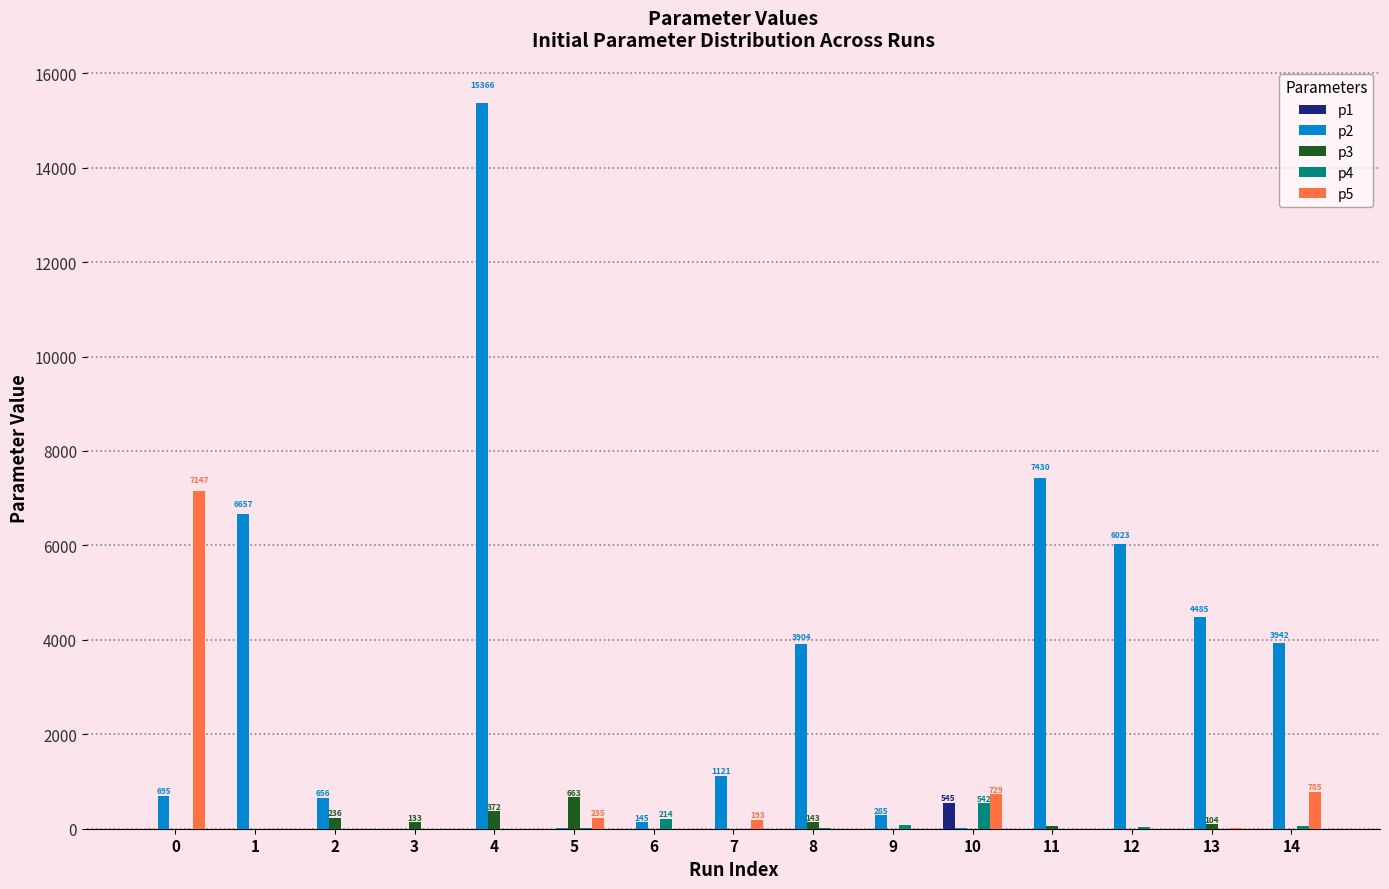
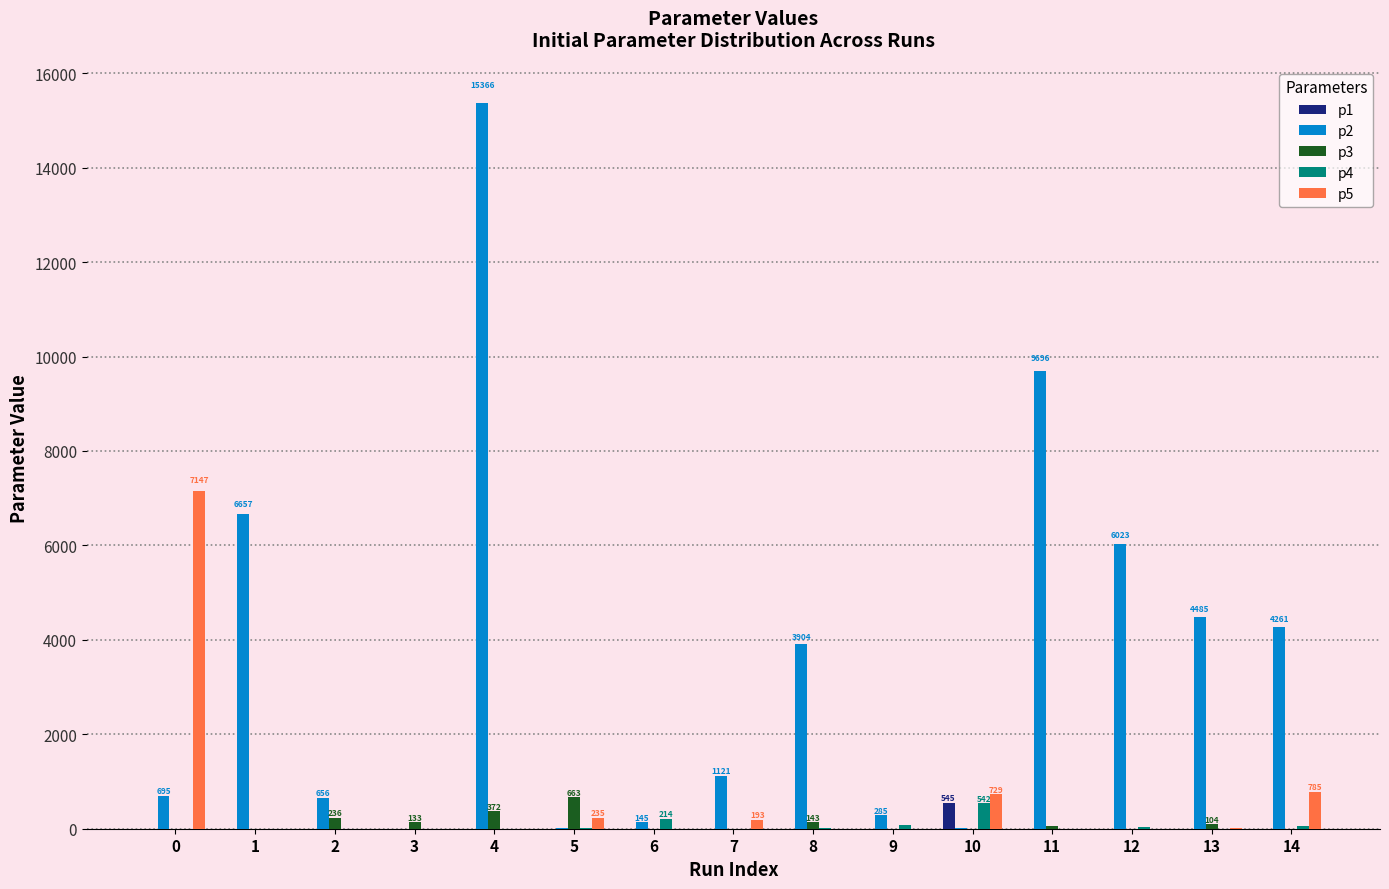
  {
    "p1": {
      "10": 545
    },
    "p2": {
      "0": 695,
      "1": 6657,
      "2": 656,
      "4": 15366,
      "6": 145,
      "7": 1121,
      "8": 3904,
      "9": 285,
-     "11": 7430,
+     "11": 9696,
      "12": 6023,
      "13": 4485,
-     "14": 3942
+     "14": 4261
    },
    "p3": {
      "2": 236,
      "3": 133,
      "4": 372,
      "5": 663,
      "8": 143,
      "13": 104
    },
    "p4": {
      "6": 214,
      "10": 542
    },
    "p5": {
      "0": 7147,
      "5": 235,
      "7": 193,
      "10": 729,
      "14": 785
    }
  }
